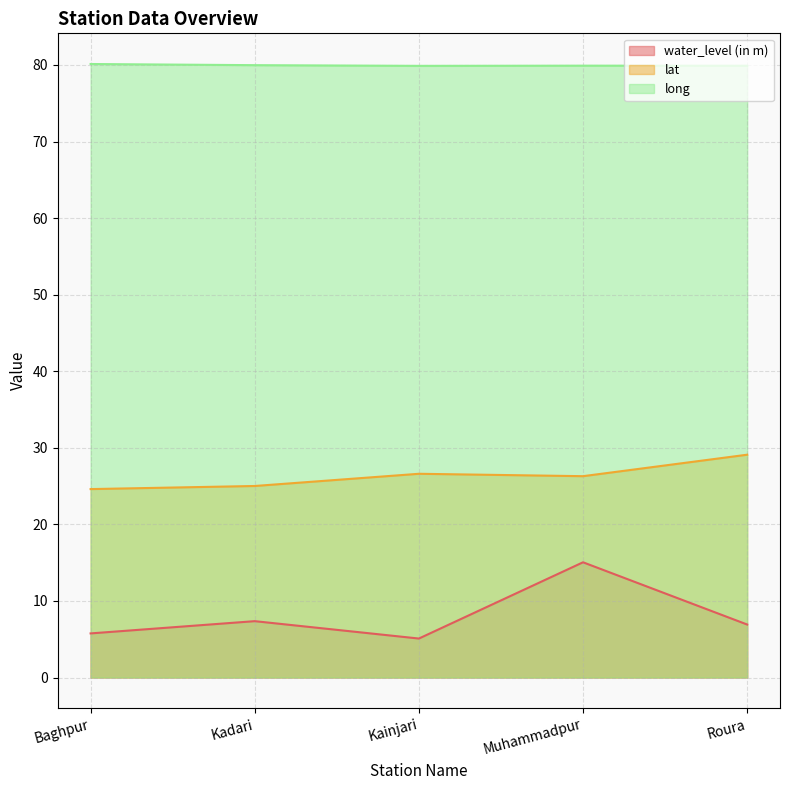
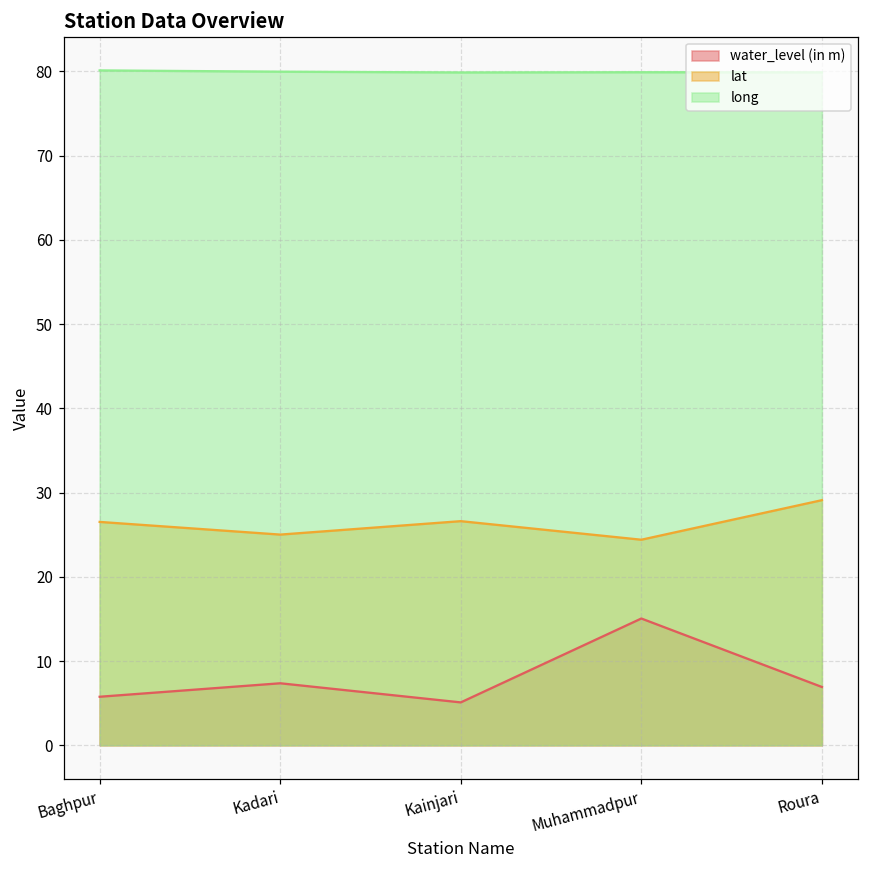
  {
    "water_level (in m)": {
      "Baghpur": 6,
      "Kadari": 7,
      "Kainjari": 5,
      "Muhammadpur": 15,
      "Roura": 7
    },
    "lat": {
-     "Baghpur": 25,
+     "Baghpur": 27,
      "Kadari": 25,
      "Kainjari": 27,
-     "Muhammadpur": 26,
+     "Muhammadpur": 24,
      "Roura": 29
    },
    "long": {
      "Baghpur": 80,
      "Kadari": 80,
      "Kainjari": 80,
      "Muhammadpur": 80
    }
  }
